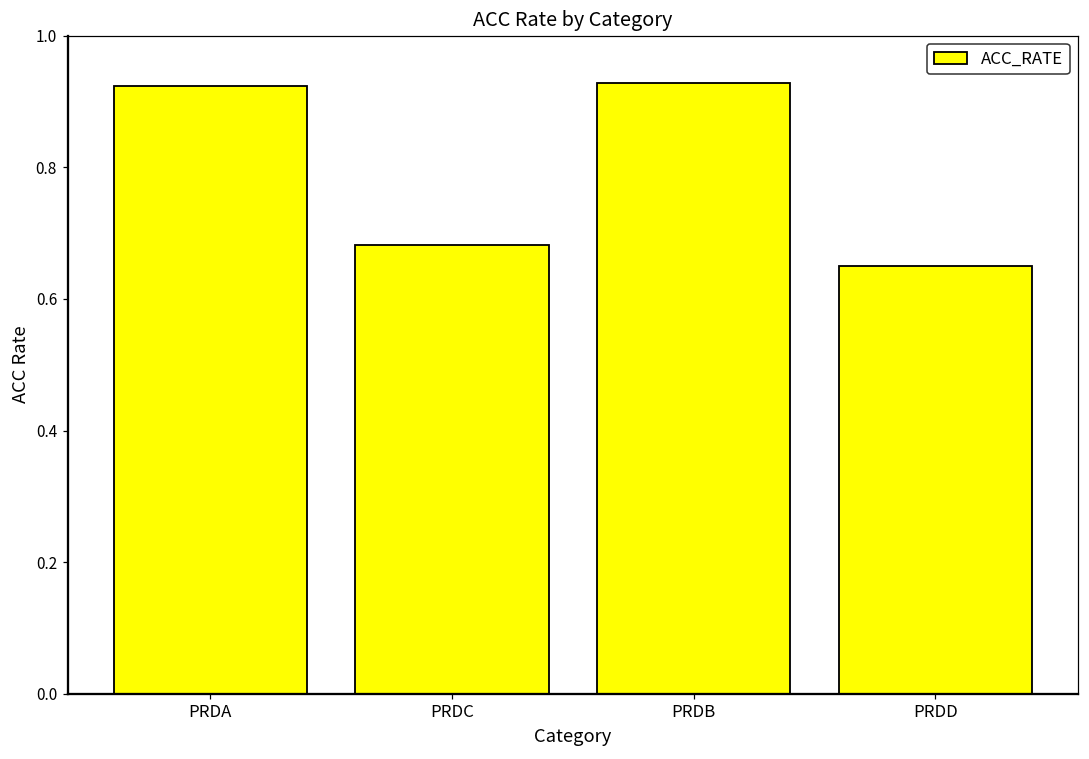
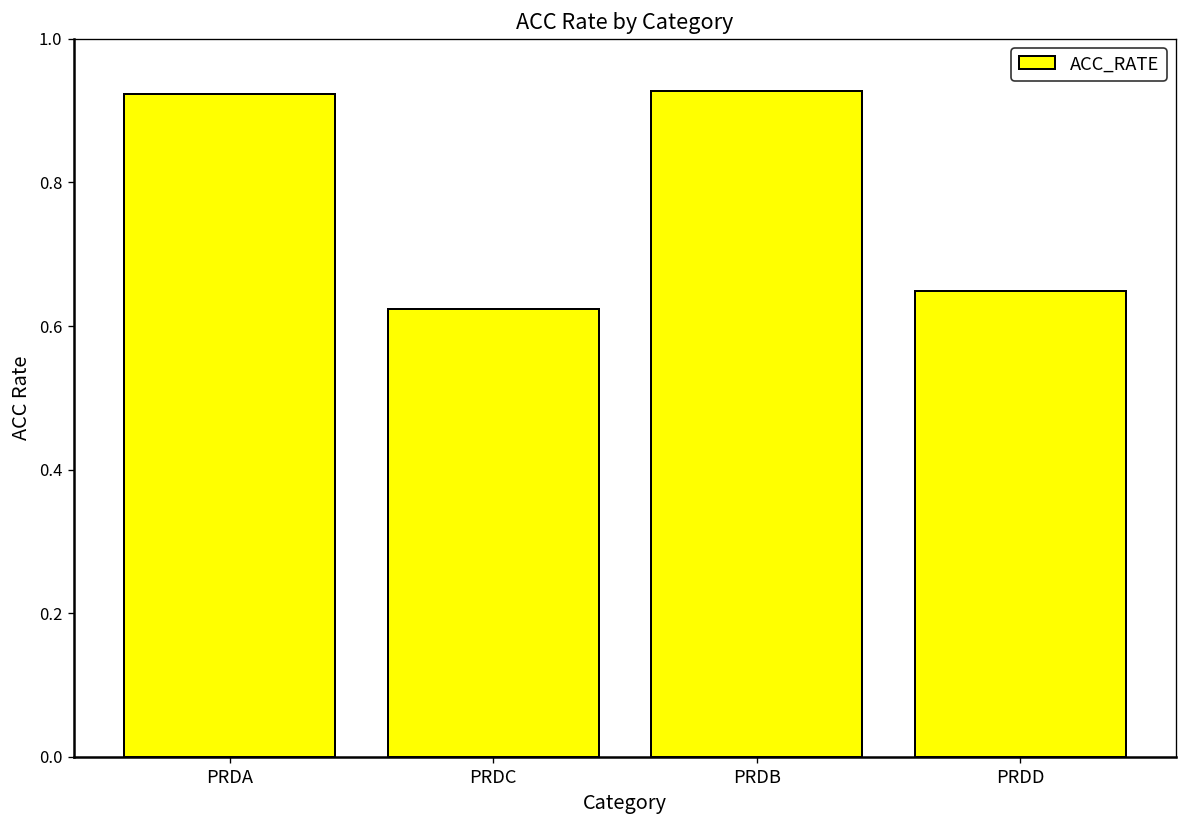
  {
    "PRDA": 0.92,
-   "PRDC": 0.68,
+   "PRDC": 0.62,
    "PRDB": 0.93,
    "PRDD": 0.65
  }
